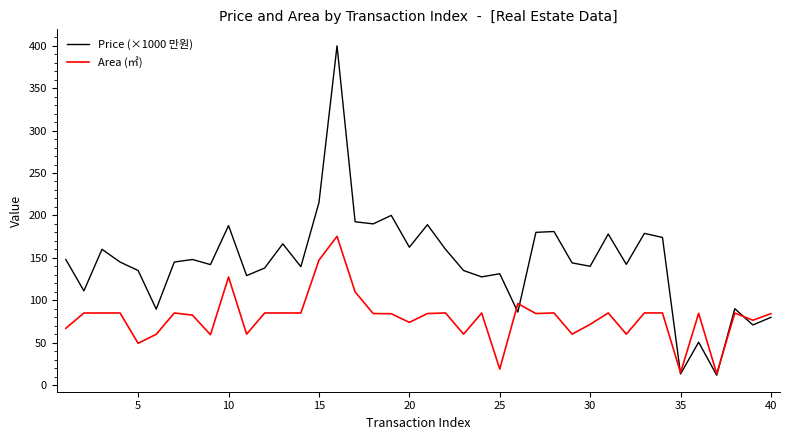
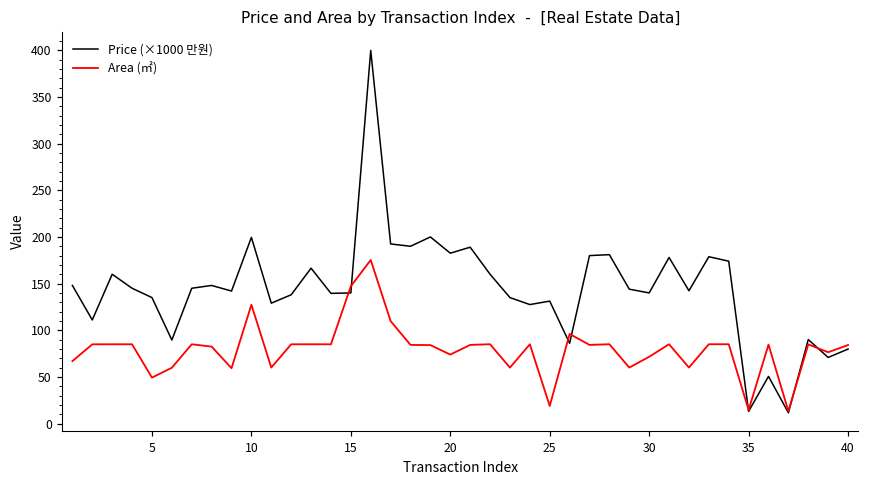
  {
    "Price (×1000 만원)": {
      "5": 140,
-     "10": 190,
-     "15": 220,
-     "20": 160,
+     "10": 200,
+     "15": 140,
+     "20": 180,
      "25": 130,
      "30": 140,
      "40": 80
    },
    "Area (㎡)": {
      "5": 50,
      "10": 130,
      "15": 150,
      "20": 70,
      "25": 20,
      "30": 70,
      "40": 80
    }
  }
